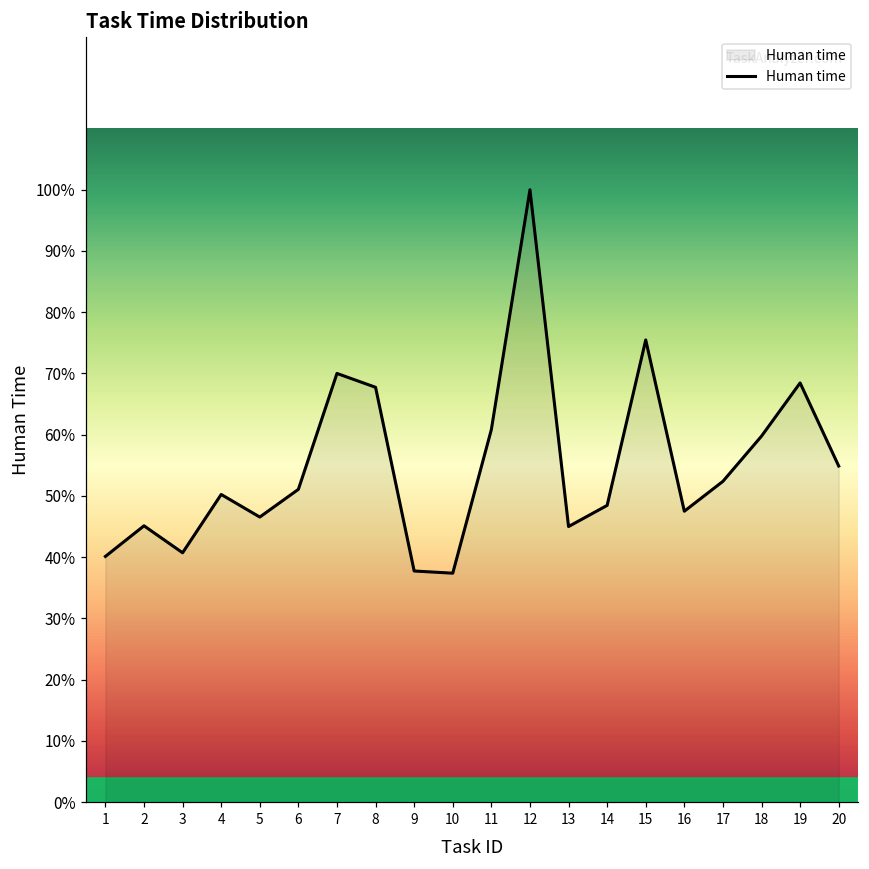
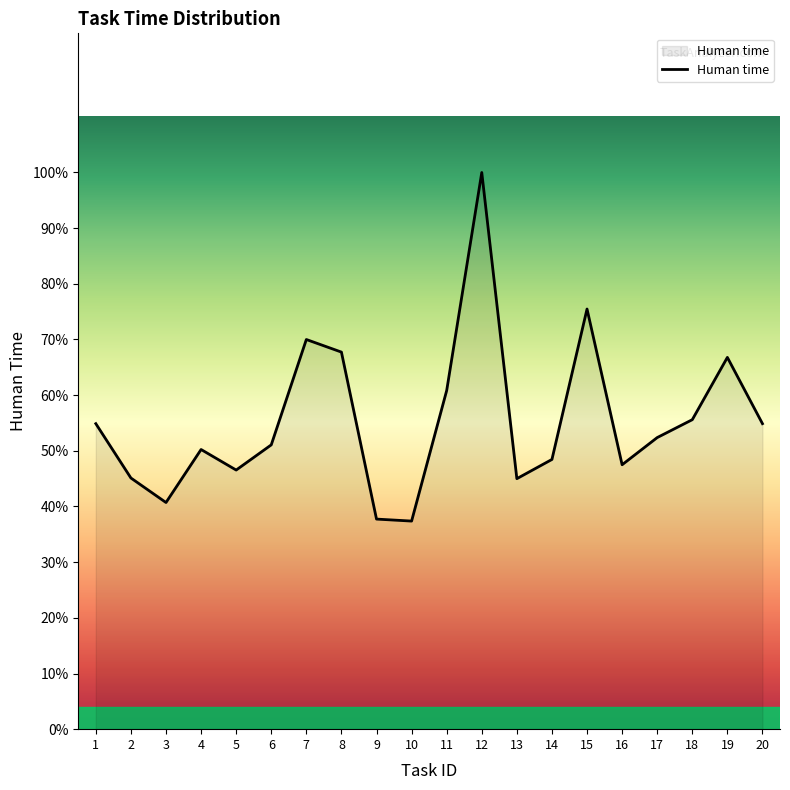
  {
-   "1": "40%",
+   "1": "55%",
    "2": "45%",
    "3": "41%",
    "4": "50%",
    "5": "47%",
    "6": "51%",
    "7": "70%",
    "8": "68%",
    "9": "38%",
    "10": "37%",
    "11": "61%",
    "12": "100%",
    "13": "45%",
    "14": "48%",
    "15": "75%",
    "16": "48%",
    "17": "52%",
-   "18": "60%",
-   "19": "68%",
+   "18": "56%",
+   "19": "67%",
    "20": "55%"
  }
